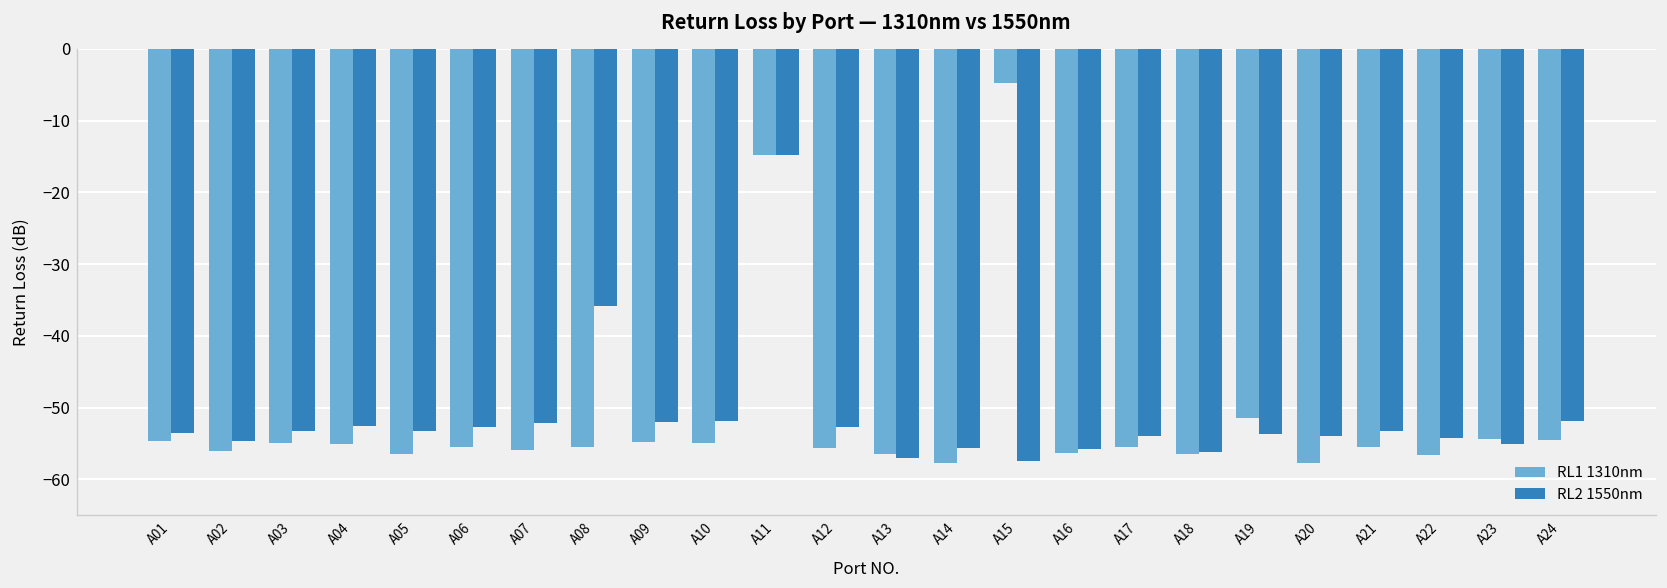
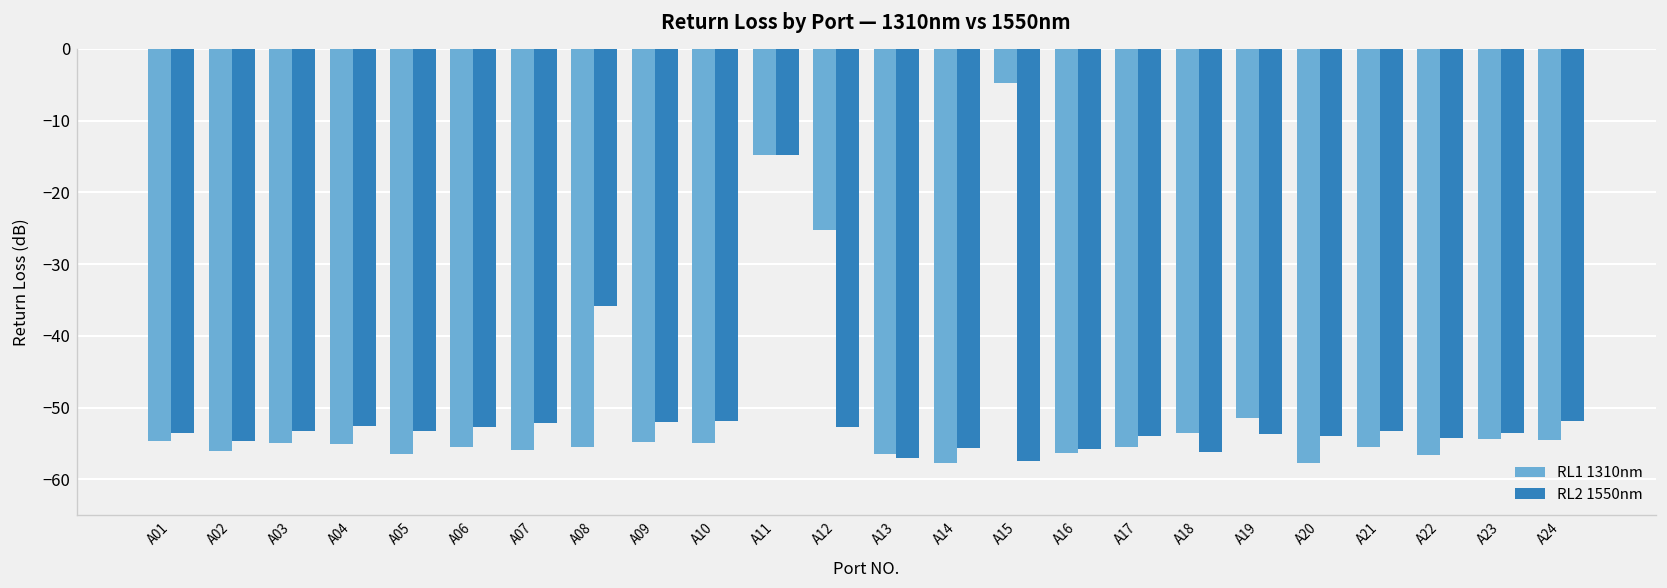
  {
    "RL1 1310nm": {
      "A01": -55,
      "A02": -56,
      "A03": -55,
      "A04": -55,
      "A05": -56,
      "A06": -56,
      "A07": -56,
      "A08": -56,
      "A09": -55,
      "A10": -55,
      "A11": -15,
-     "A12": -56,
+     "A12": -25,
      "A13": -56,
      "A14": -58,
      "A15": -5,
      "A16": -56,
      "A17": -56,
-     "A18": -56,
+     "A18": -54,
      "A19": -51,
      "A20": -58,
      "A21": -56,
      "A22": -57,
      "A23": -54,
      "A24": -55
    },
    "RL2 1550nm": {
      "A01": -54,
      "A02": -55,
      "A03": -53,
      "A04": -53,
      "A05": -53,
      "A06": -53,
      "A07": -52,
      "A08": -36,
      "A09": -52,
      "A10": -52,
      "A11": -15,
      "A12": -53,
      "A13": -57,
      "A14": -56,
      "A15": -58,
      "A16": -56,
      "A17": -54,
      "A18": -56,
      "A19": -54,
      "A20": -54,
      "A21": -53,
      "A22": -54,
-     "A23": -55,
+     "A23": -54,
      "A24": -52
    }
  }
